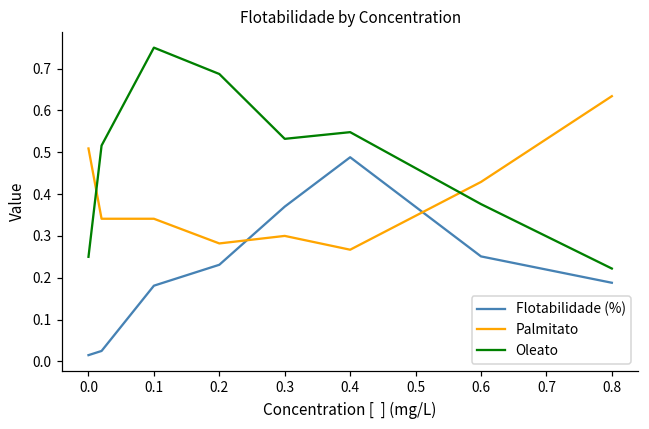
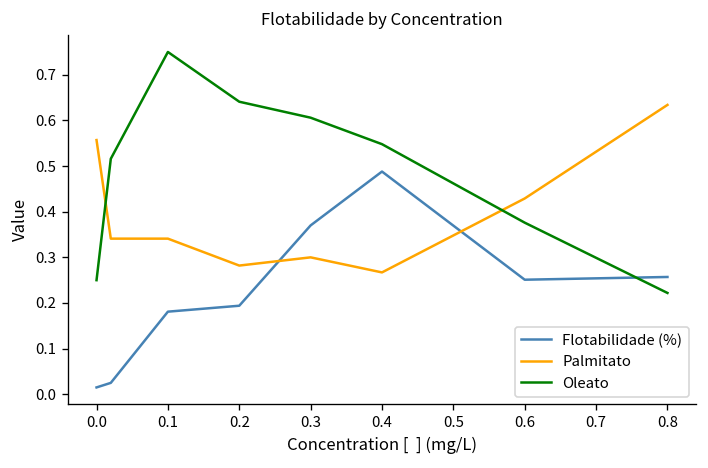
  {
    "Flotabilidade (%)": {
      "0.0": 0.02,
      "0.1": 0.18,
-     "0.2": 0.23,
+     "0.2": 0.19,
      "0.3": 0.37,
      "0.4": 0.49,
      "0.6": 0.25,
-     "0.8": 0.19
+     "0.8": 0.26
    },
    "Palmitato": {
-     "0.0": 0.51,
+     "0.0": 0.56,
      "0.1": 0.34,
      "0.2": 0.28,
      "0.3": 0.30,
      "0.4": 0.27,
      "0.6": 0.43,
      "0.8": 0.63
    },
    "Oleato": {
      "0.0": 0.25,
      "0.1": 0.75,
-     "0.2": 0.69,
-     "0.3": 0.53,
+     "0.2": 0.64,
+     "0.3": 0.61,
      "0.4": 0.55,
      "0.6": 0.38,
      "0.8": 0.22
    }
  }
